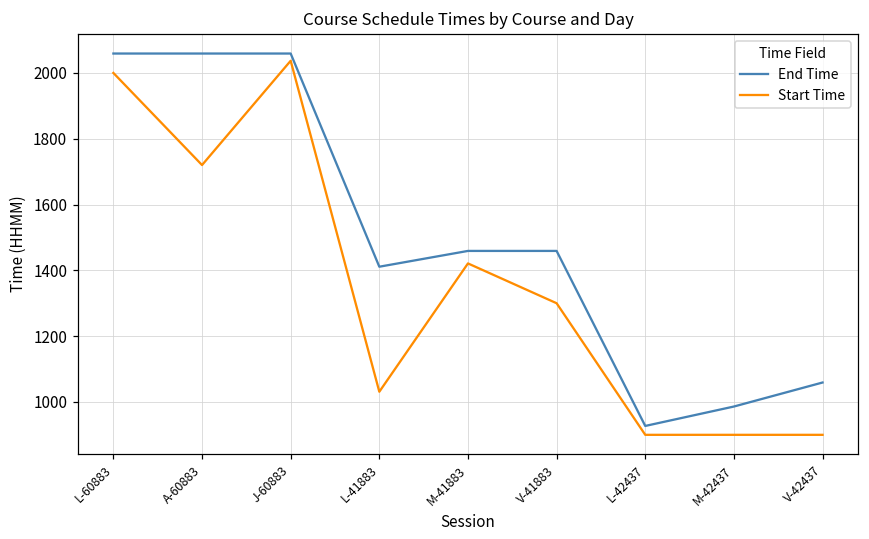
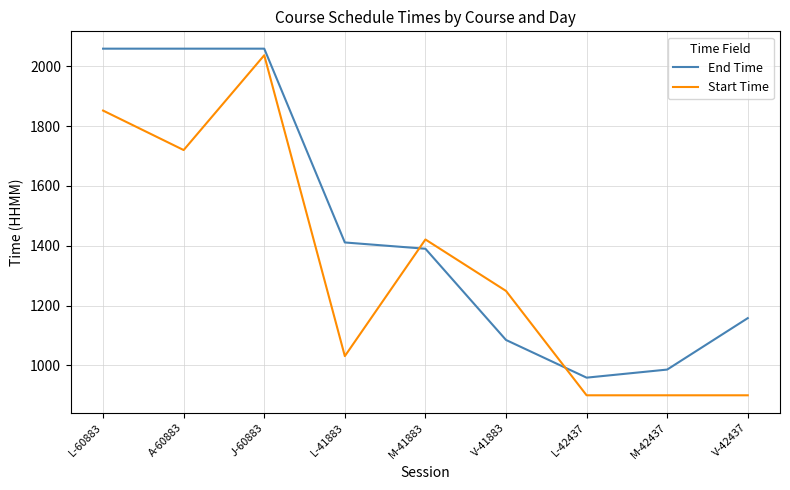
  {
    "End Time": {
      "L-60883": 2060,
      "A-60883": 2060,
      "J-60883": 2060,
      "L-41883": 1410,
-     "M-41883": 1460,
-     "V-41883": 1460,
-     "L-42437": 930,
+     "M-41883": 1390,
+     "V-41883": 1090,
+     "L-42437": 960,
      "M-42437": 990,
-     "V-42437": 1060
+     "V-42437": 1160
    },
    "Start Time": {
-     "L-60883": 2000,
+     "L-60883": 1850,
      "A-60883": 1720,
      "J-60883": 2040,
      "L-41883": 1030,
      "M-41883": 1420,
-     "V-41883": 1300,
+     "V-41883": 1250,
      "L-42437": 900,
      "M-42437": 900,
      "V-42437": 900
    }
  }
